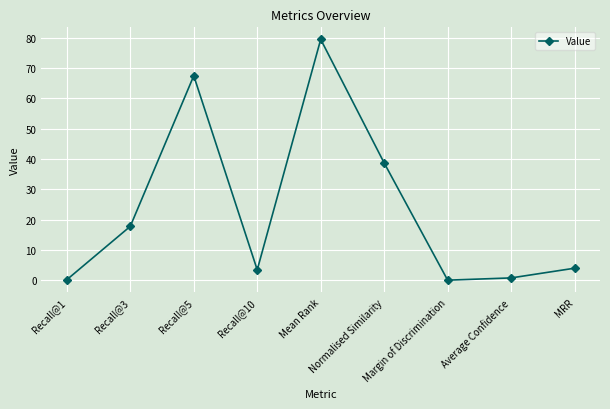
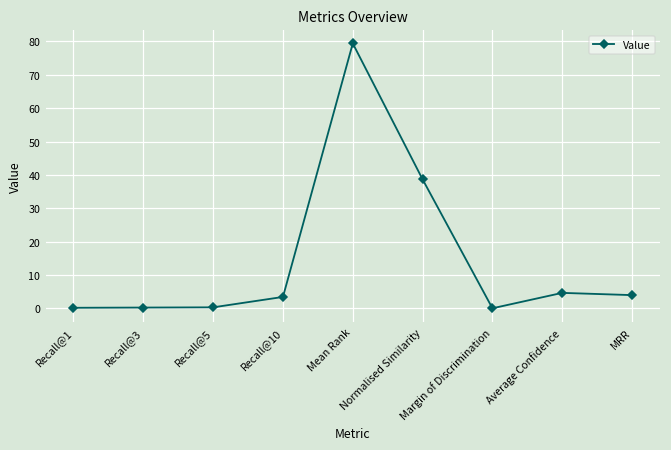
  {
    "Recall@1": 0,
-   "Recall@3": 18,
-   "Recall@5": 67,
+   "Recall@3": 0,
+   "Recall@5": 0,
    "Recall@10": 3,
    "Mean Rank": 79,
    "Normalised Similarity": 39,
    "Margin of Discrimination": 0,
-   "Average Confidence": 1,
+   "Average Confidence": 5,
    "MRR": 4
  }
